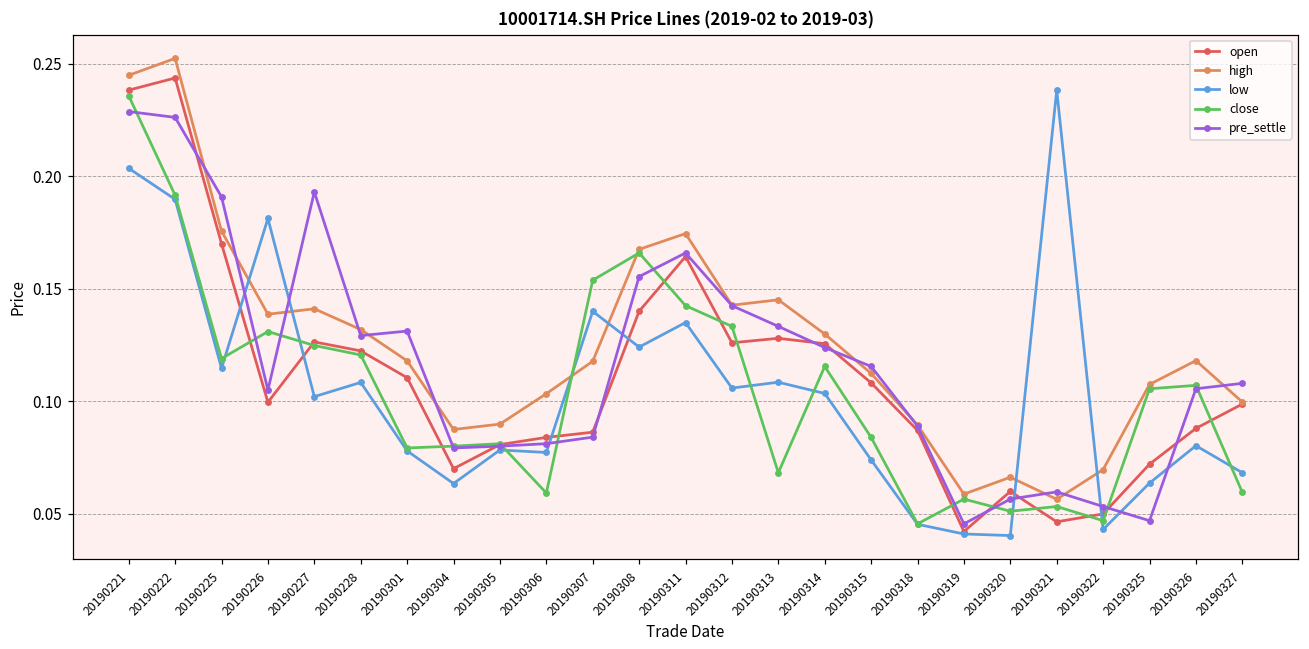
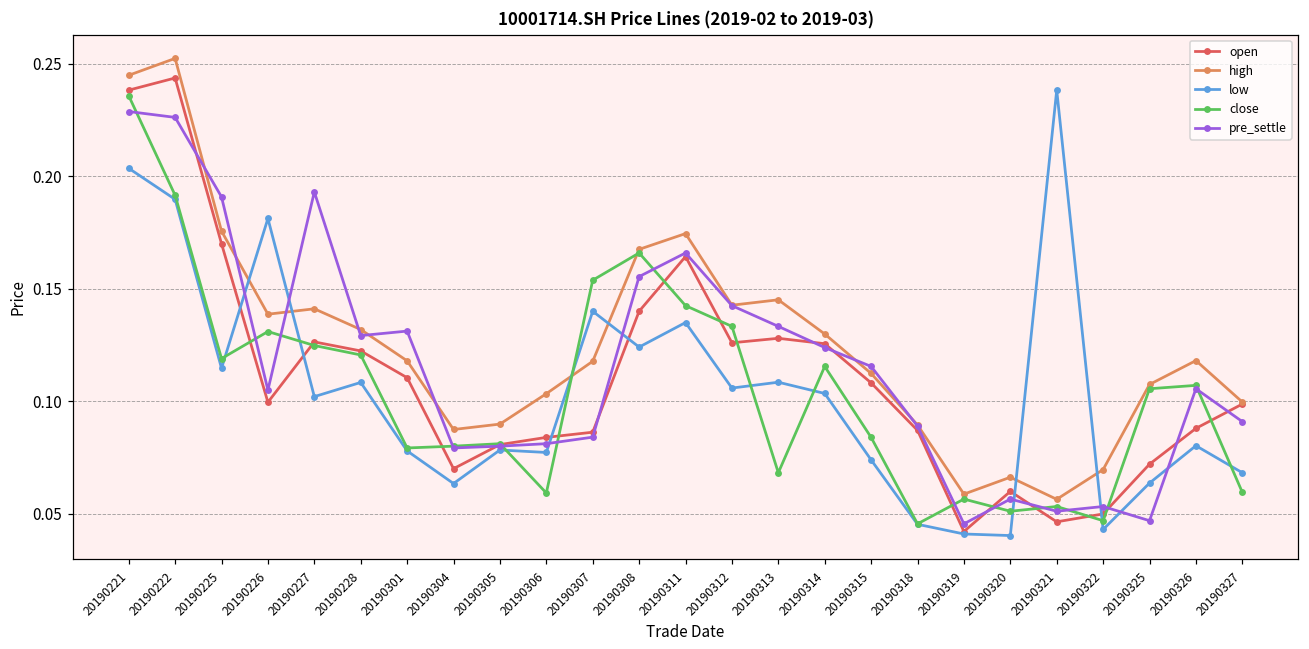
  {
    "low": {
      "20190221": 0.204,
      "20190222": 0.190,
      "20190225": 0.115,
      "20190226": 0.181,
      "20190227": 0.102,
      "20190228": 0.108,
      "20190301": 0.078,
      "20190304": 0.064,
      "20190305": 0.078,
      "20190306": 0.077,
      "20190307": 0.140,
      "20190308": 0.124,
      "20190311": 0.135,
      "20190312": 0.106,
      "20190313": 0.109,
      "20190314": 0.104,
      "20190315": 0.074,
      "20190320": 0.040,
      "20190321": 0.238,
      "20190322": 0.043,
      "20190325": 0.064,
      "20190326": 0.080,
      "20190327": 0.068
    },
    "close": {
      "20190221": 0.236,
      "20190222": 0.192,
      "20190225": 0.119,
      "20190226": 0.131,
      "20190227": 0.125,
      "20190228": 0.121,
      "20190301": 0.079,
      "20190306": 0.059,
      "20190307": 0.154,
      "20190308": 0.166,
      "20190311": 0.143,
      "20190312": 0.133,
      "20190313": 0.068,
      "20190314": 0.116,
      "20190315": 0.084,
      "20190319": 0.057,
      "20190320": 0.051,
      "20190321": 0.053,
      "20190322": 0.047,
      "20190325": 0.106,
      "20190326": 0.107,
      "20190327": 0.060
    },
    "pre_settle": {
      "20190221": 0.229,
      "20190222": 0.226,
      "20190225": 0.191,
      "20190226": 0.105,
      "20190227": 0.193,
      "20190228": 0.129,
      "20190301": 0.131,
      "20190306": 0.081,
      "20190307": 0.084,
      "20190308": 0.155,
      "20190311": 0.166,
      "20190313": 0.133,
      "20190314": 0.124,
      "20190315": 0.116,
      "20190319": 0.046,
      "20190320": 0.057,
-     "20190321": 0.060,
+     "20190321": 0.051,
      "20190322": 0.053,
      "20190325": 0.047,
      "20190326": 0.106,
-     "20190327": 0.108
+     "20190327": 0.091
    }
  }
